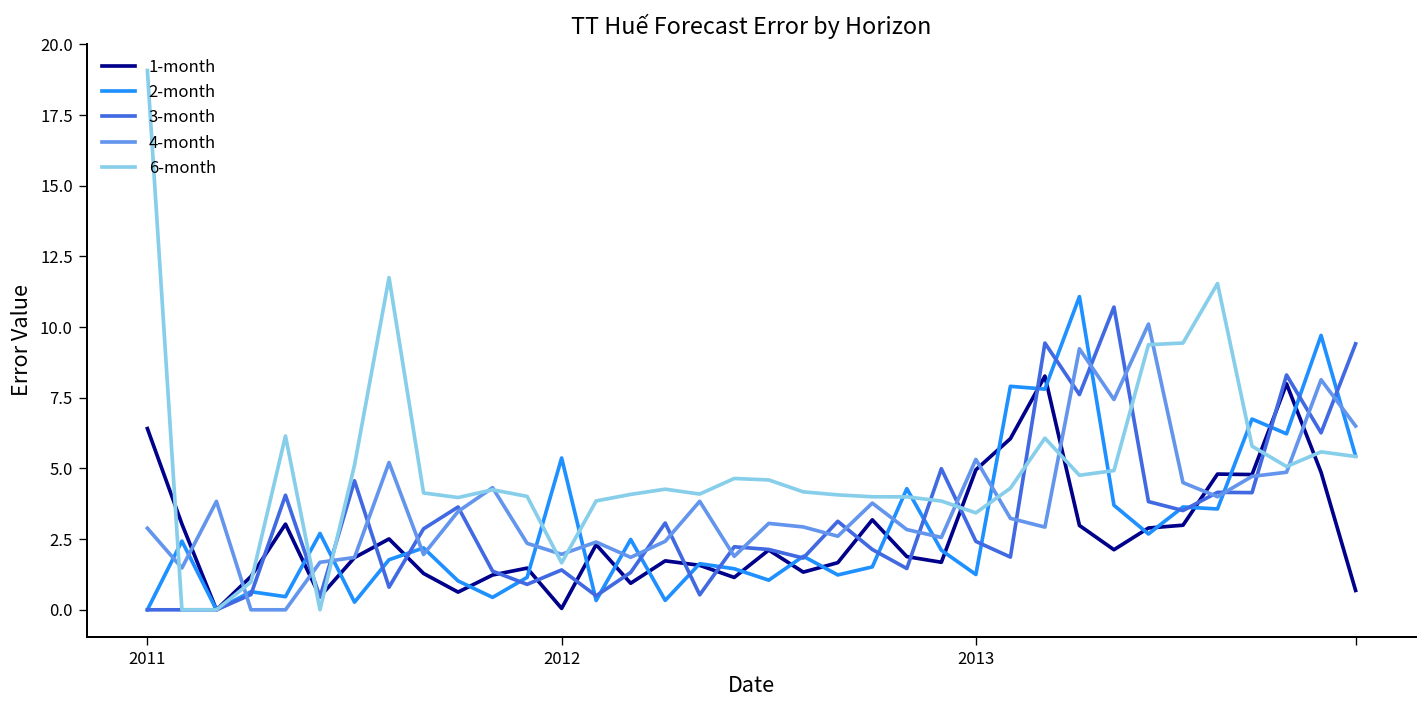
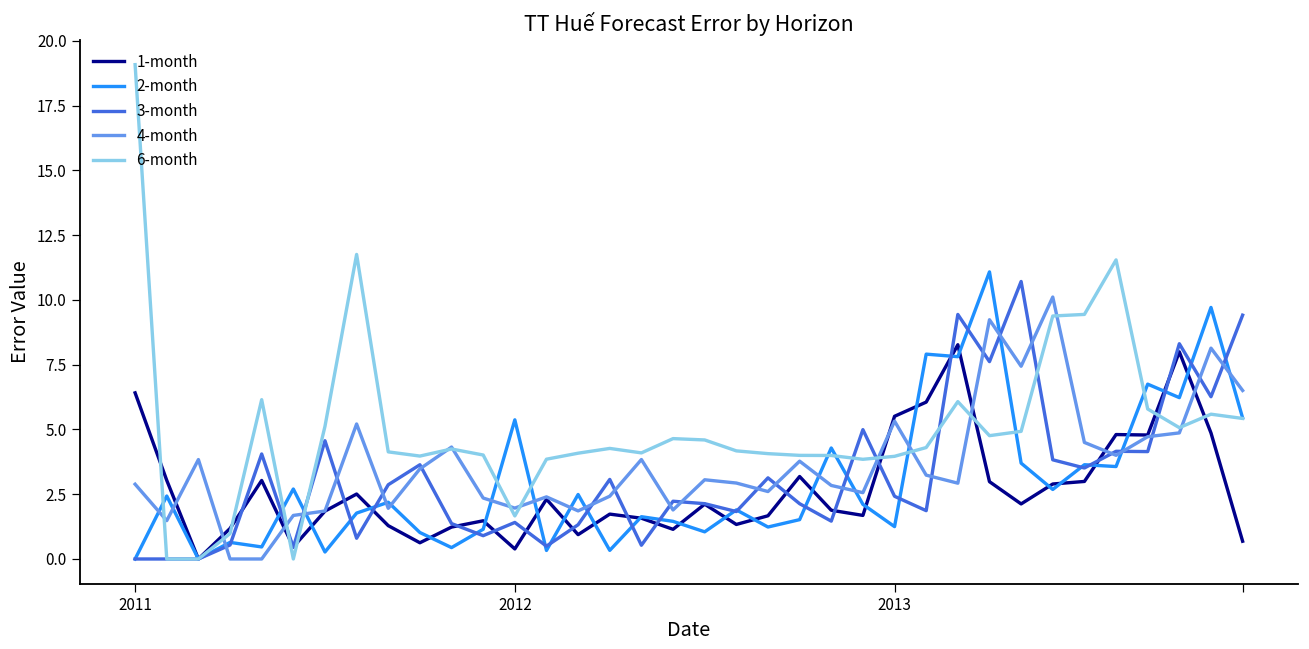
  {
    "1-month": {
      "2011": 6.4,
-     "2012": 0.0,
-     "2013": 5.0
+     "2012": 0.4,
+     "2013": 5.5
    },
    "2-month": {
      "2012": 5.4,
      "2013": 1.2
    },
    "6-month": {
      "2011": 19.1,
      "2012": 1.7,
-     "2013": 3.4
+     "2013": 4.0
    }
  }
